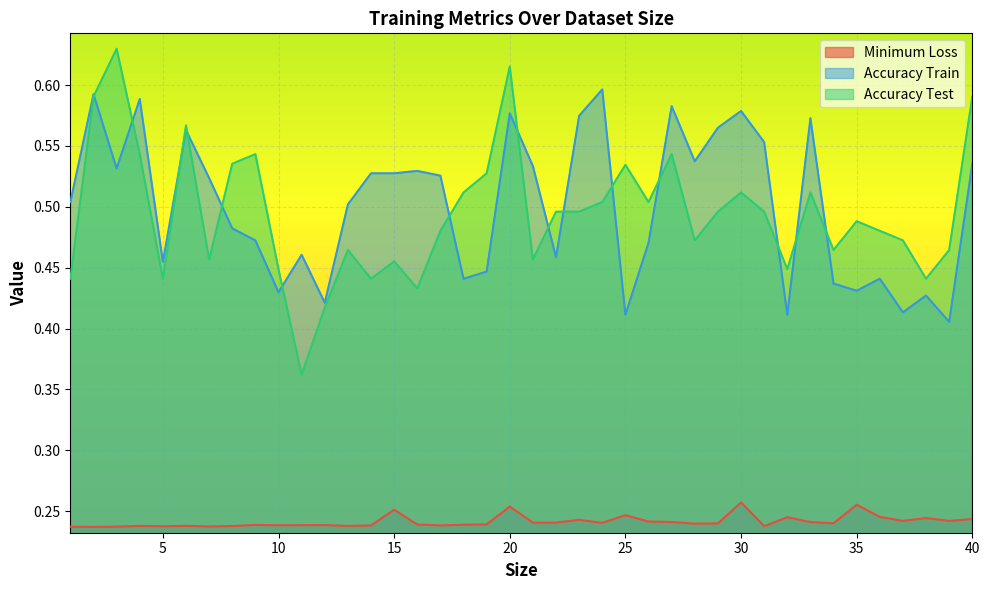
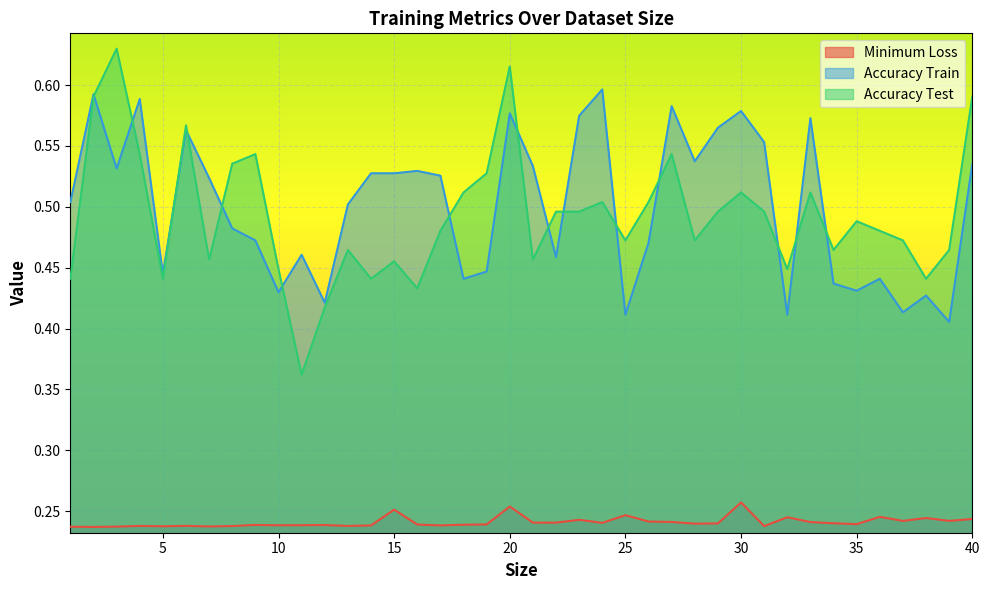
  {
    "Minimum Loss": {
      "5": 0.238,
      "10": 0.238,
      "15": 0.251,
      "20": 0.254,
      "25": 0.247,
      "30": 0.257,
-     "35": 0.255,
+     "35": 0.239,
      "40": 0.244
    },
    "Accuracy Train": {
-     "5": 0.455,
+     "5": 0.445,
      "10": 0.430,
      "15": 0.528,
      "20": 0.577,
      "25": 0.411,
      "30": 0.579,
      "35": 0.431,
      "40": 0.535
    },
    "Accuracy Test": {
      "5": 0.441,
      "10": 0.449,
      "15": 0.455,
      "20": 0.615,
-     "25": 0.535,
+     "25": 0.472,
      "30": 0.512,
      "35": 0.488,
      "40": 0.591
    }
  }
